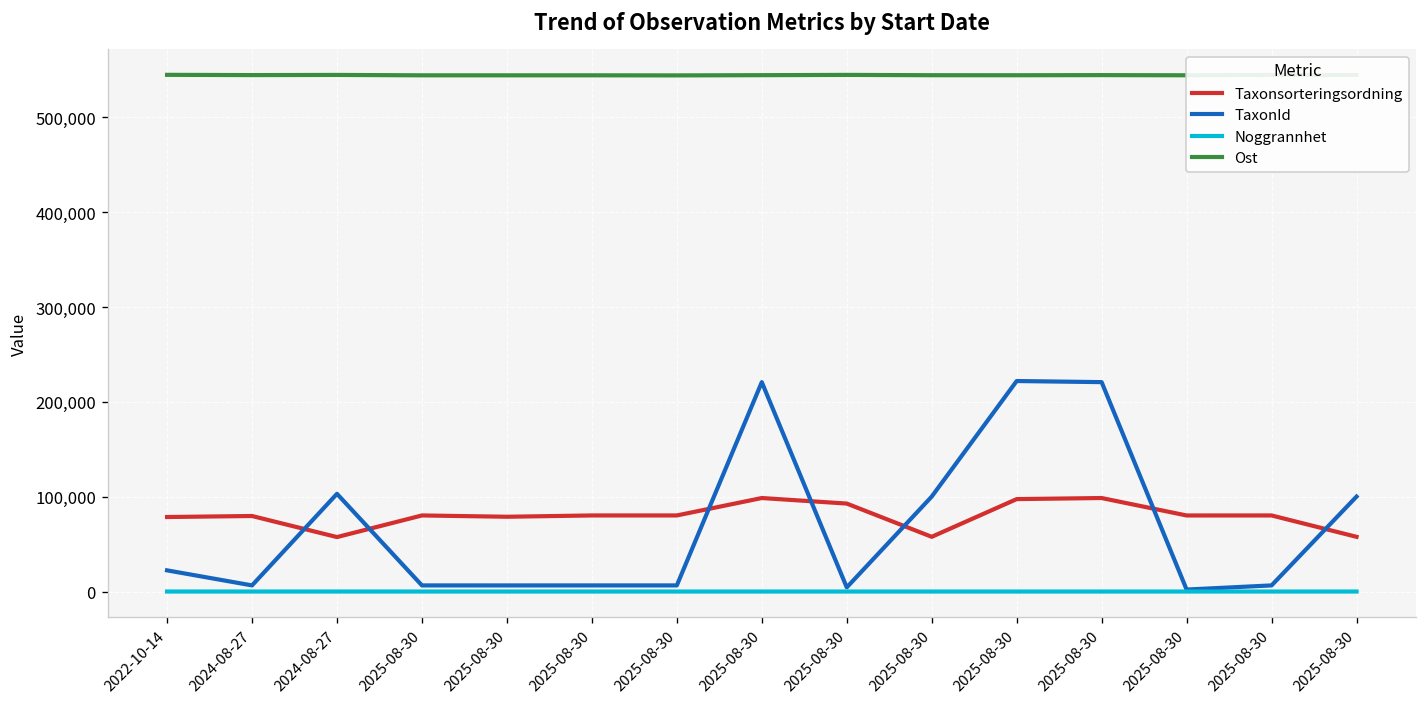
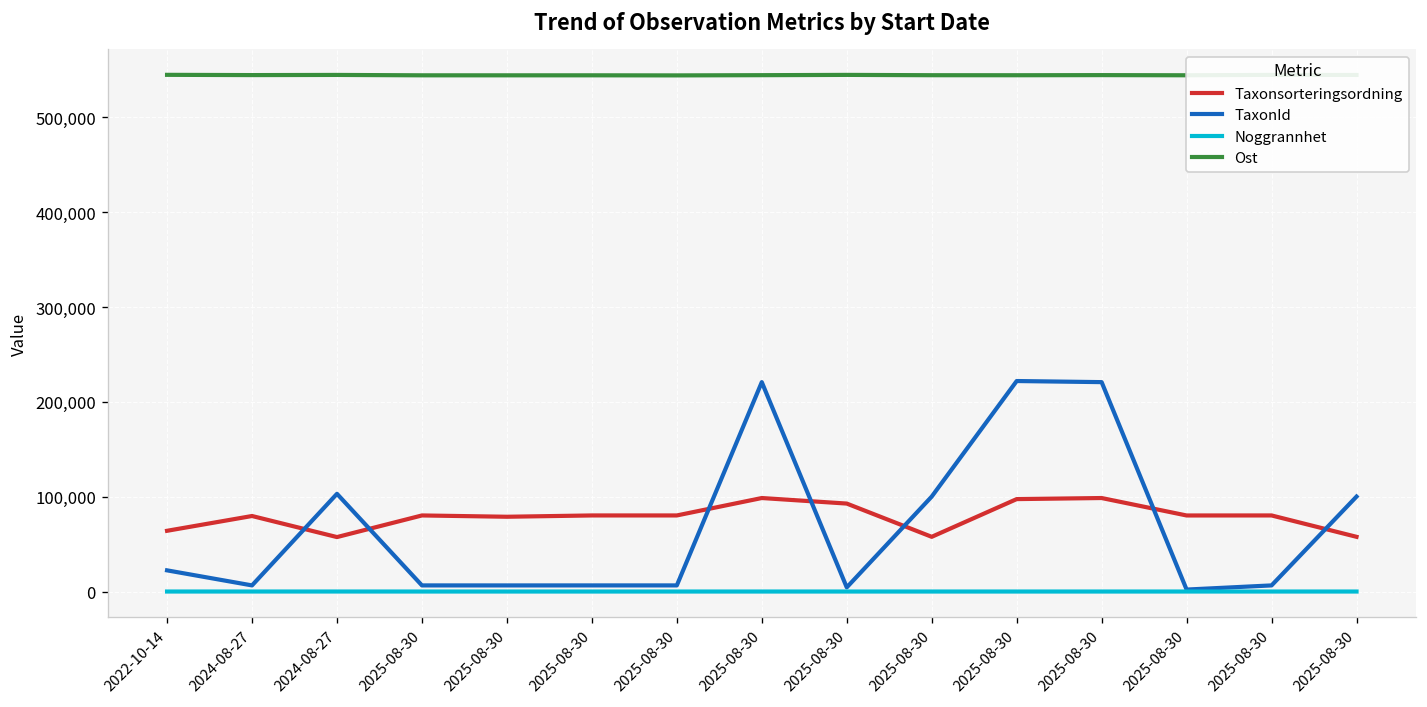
  {
    "Taxonsorteringsordning": {
-     "2022-10-14": "80,000"
+     "2022-10-14": "60,000"
    },
    "TaxonId": {
      "2022-10-14": "20,000"
    },
    "Noggrannhet": {
      "2022-10-14": "0"
    },
    "Ost": {
      "2022-10-14": "540,000"
    }
  }
